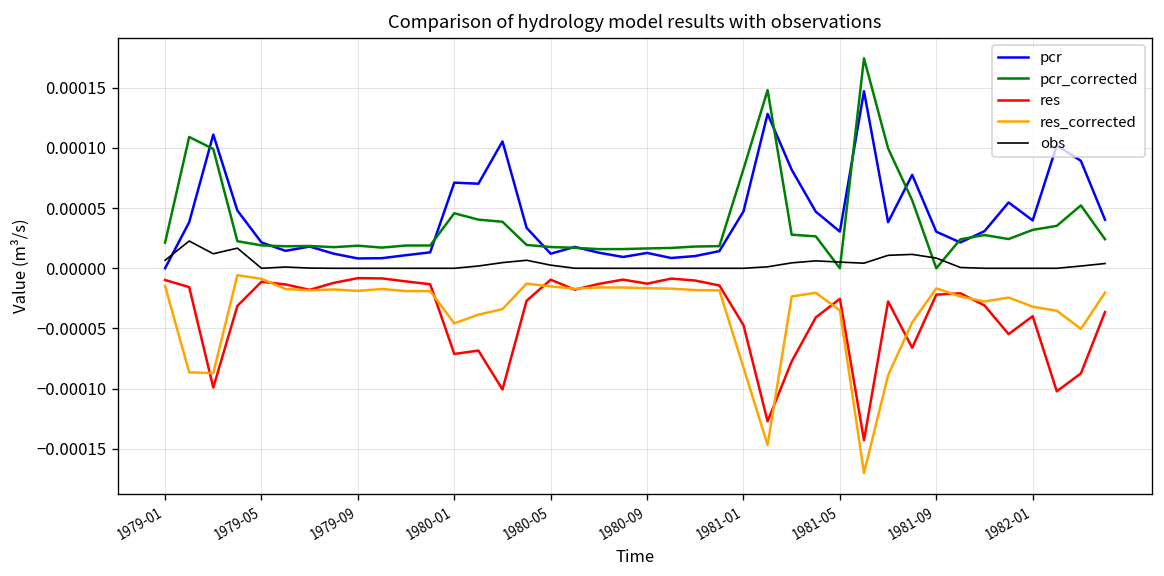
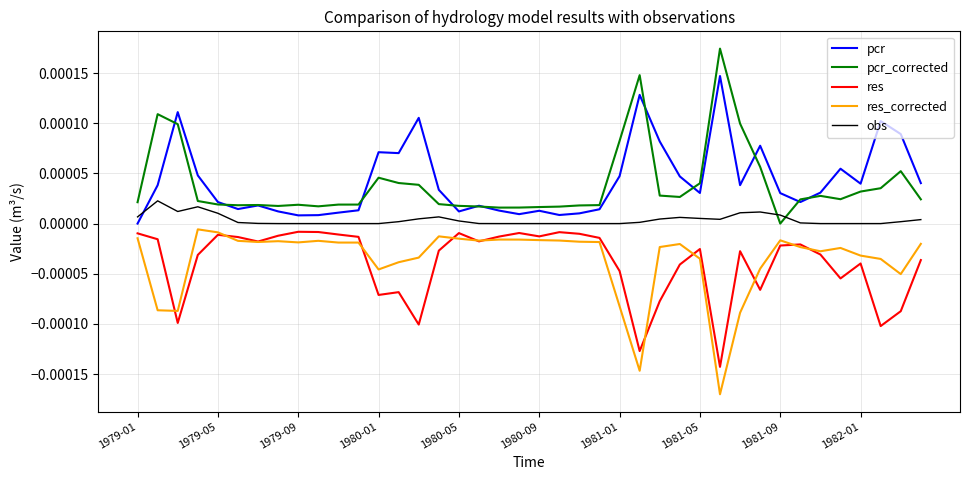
  {
    "pcr": {
      "1979-01": 0.00000,
      "1979-09": 0.00001,
      "1980-01": 0.00007,
      "1980-05": 0.00001,
      "1980-09": 0.000013,
      "1981-01": 0.000047,
      "1981-05": 0.00003,
      "1981-09": 0.00003,
      "1982-01": 0.00004
    },
    "pcr_corrected": {
      "1979-01": 0.00002,
      "1979-09": 0.00002,
      "1980-01": 0.000046,
      "1980-05": 0.00002,
      "1980-09": 0.000016,
      "1981-01": 0.00008,
-     "1981-05": 0.00000,
+     "1981-05": 0.00004,
      "1981-09": 0.00000,
      "1982-01": 0.00003
    },
    "res": {
      "1979-01": -0.00001,
      "1979-09": -0.00001,
      "1980-01": -0.00007,
      "1980-05": -0.00001,
      "1980-09": -0.000013,
      "1981-01": -0.000047,
      "1981-05": -0.000025,
      "1981-09": -0.00002,
      "1982-01": -0.00004
    },
    "res_corrected": {
      "1979-01": -0.000015,
      "1979-09": -0.00002,
      "1980-01": -0.000046,
      "1980-05": -0.000015,
      "1980-09": -0.000016,
      "1981-01": -0.00008,
      "1981-05": -0.000035,
      "1981-09": -0.000017,
      "1982-01": -0.00003
    },
    "obs": {
      "1979-01": 0.000007,
-     "1979-05": 0.00000,
+     "1979-05": 0.00001,
      "1979-09": 0.00000,
      "1980-01": 0.00000,
      "1980-05": 0.000003,
      "1980-09": 0.00000,
      "1981-01": 0.00000,
      "1981-05": 0.000005,
      "1981-09": 0.00001,
      "1982-01": 0.00000
    }
  }
